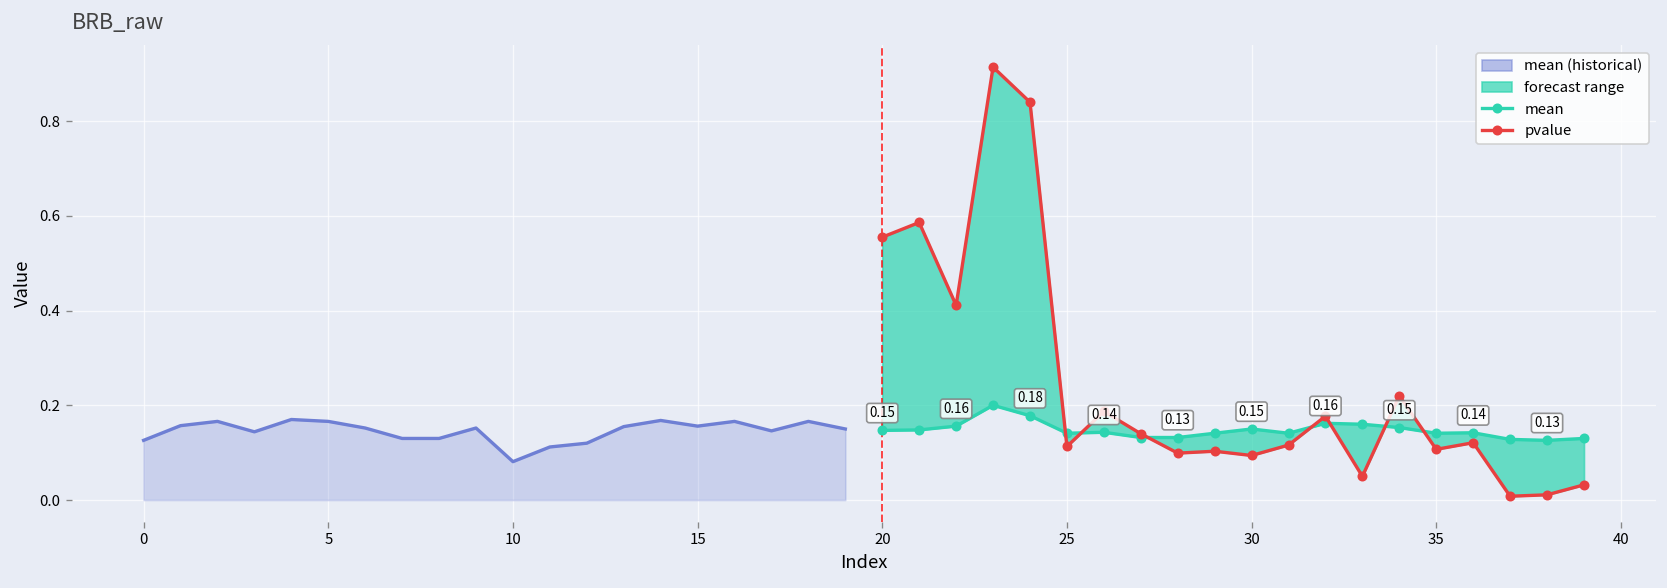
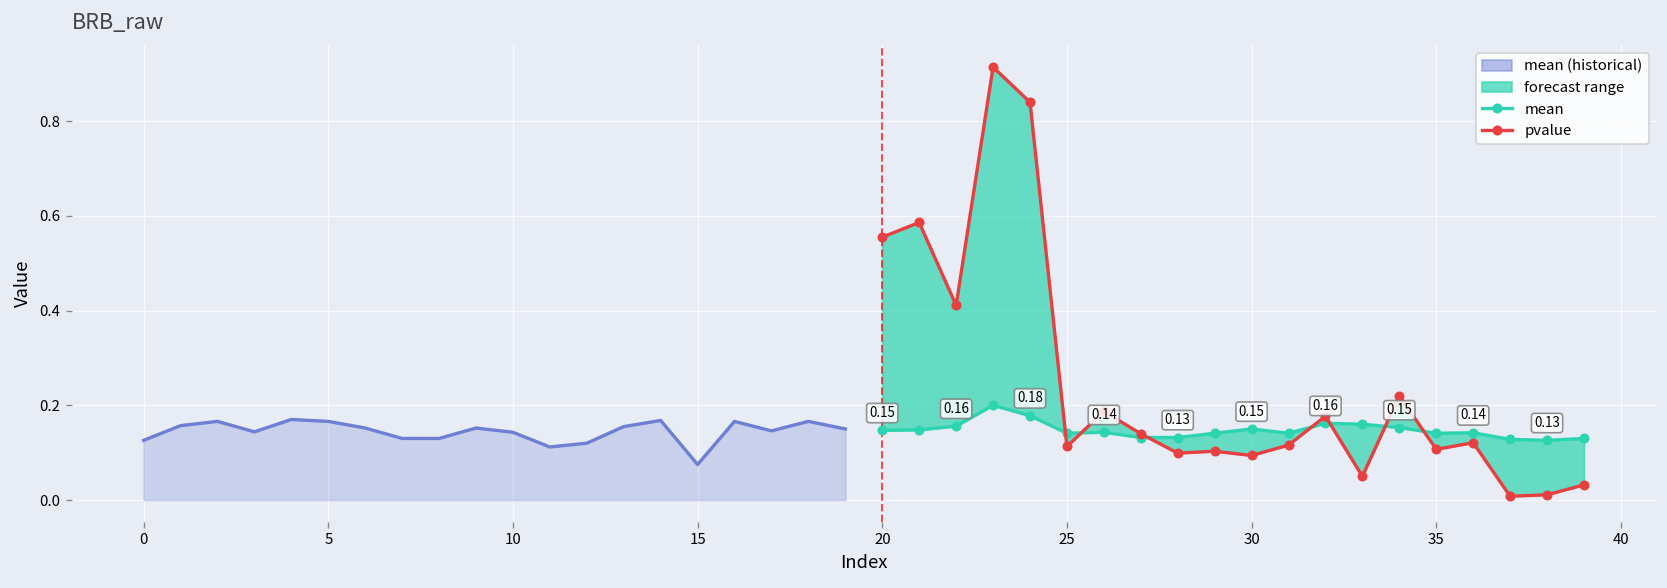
  {
    "mean (historical)": {
      "0": 0.13,
      "5": 0.17,
-     "10": 0.08,
-     "15": 0.16
+     "10": 0.14,
+     "15": 0.08
    },
    "pvalue": {
      "25": 0.11,
      "30": 0.09,
      "35": 0.11
    }
  }
